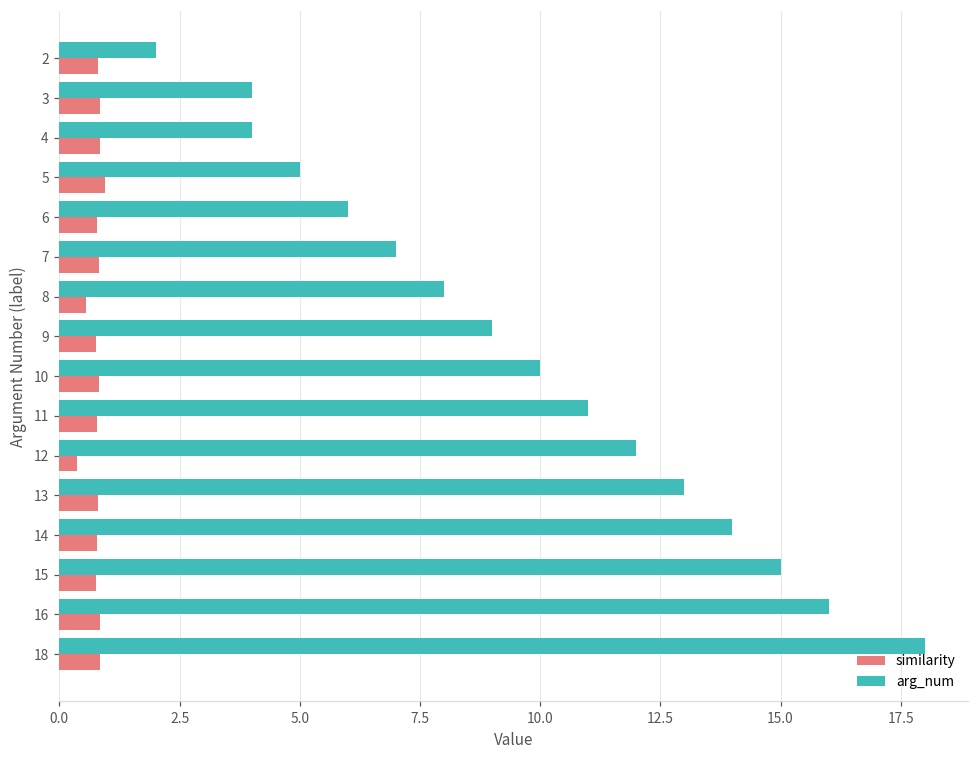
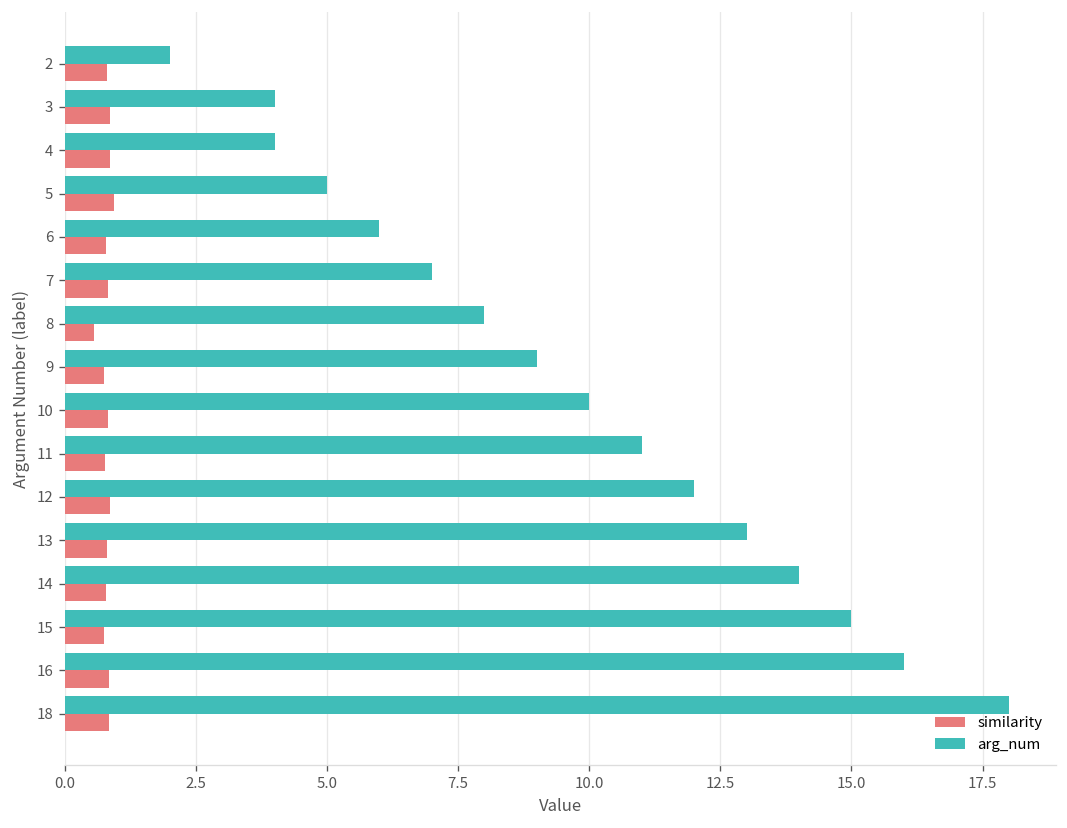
  {
    "similarity": {
      "2": 0.8,
      "3": 0.9,
      "4": 0.9,
      "5": 0.9,
      "6": 0.8,
      "7": 0.8,
      "8": 0.6,
      "9": 0.8,
      "10": 0.8,
      "11": 0.8,
-     "12": 0.4,
+     "12": 0.9,
      "13": 0.8,
      "14": 0.8,
      "15": 0.8,
      "16": 0.8,
      "18": 0.8
    },
    "arg_num": {
      "2": 2.0,
      "3": 4.0,
      "4": 4.0,
      "5": 5.0,
      "6": 6.0,
      "7": 7.0,
      "8": 8.0,
      "9": 9.0,
      "10": 10.0,
      "11": 11.0,
      "12": 12.0,
      "13": 13.0,
      "14": 14.0,
      "15": 15.0,
      "16": 16.0,
      "18": 18.0
    }
  }
